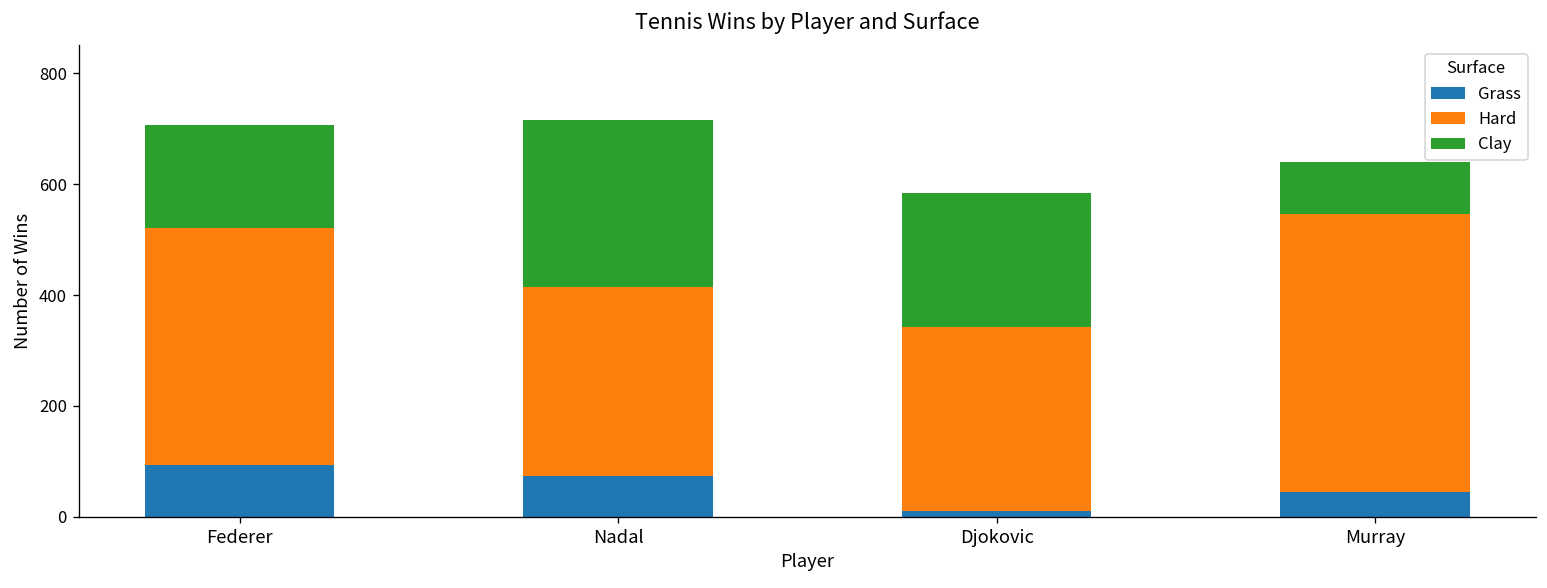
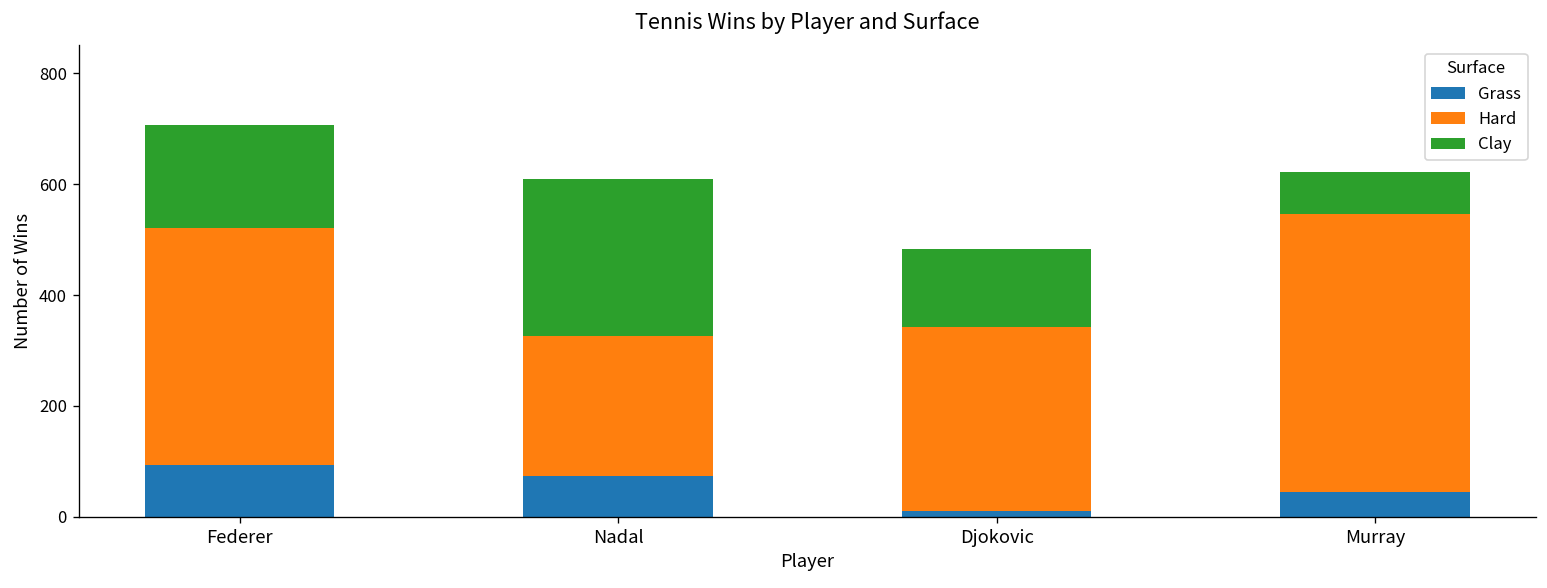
  {
    "Grass": {
      "Federer": 90,
      "Nadal": 70,
      "Djokovic": 10,
      "Murray": 50
    },
    "Hard": {
      "Federer": 430,
-     "Nadal": 340,
+     "Nadal": 250,
      "Djokovic": 330,
      "Murray": 500
    },
    "Clay": {
      "Federer": 190,
-     "Nadal": 300,
-     "Djokovic": 240,
-     "Murray": 90
+     "Nadal": 280,
+     "Djokovic": 140,
+     "Murray": 80
    }
  }
